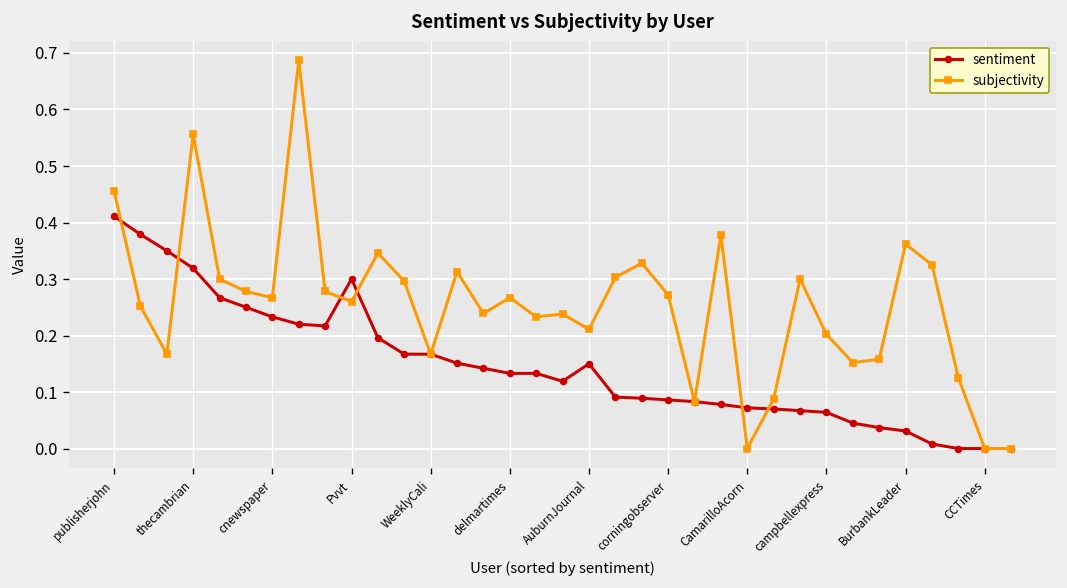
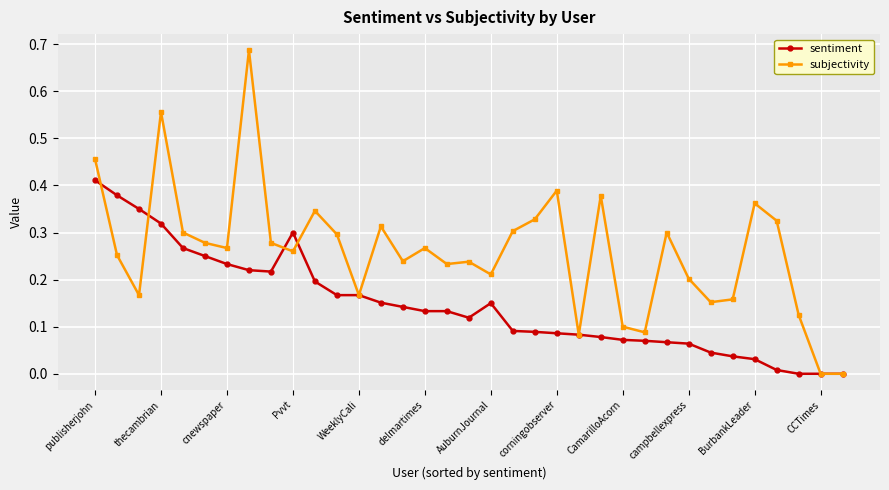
  {
    "sentiment": {
      "publisherjohn": 0.41,
      "thecambrian": 0.32,
      "cnewspaper": 0.23,
      "Pvvt": 0.30,
      "delmartimes": 0.13,
      "AuburnJournal": 0.15,
      "corningobserver": 0.09,
      "CamarilloAcorn": 0.07,
      "campbellexpress": 0.06,
      "BurbankLeader": 0.03
    },
    "subjectivity": {
      "publisherjohn": 0.46,
      "thecambrian": 0.56,
      "cnewspaper": 0.27,
      "Pvvt": 0.26,
      "delmartimes": 0.27,
      "AuburnJournal": 0.21,
-     "corningobserver": 0.27,
-     "CamarilloAcorn": 0.0,
+     "corningobserver": 0.39,
+     "CamarilloAcorn": 0.1,
      "campbellexpress": 0.20,
      "BurbankLeader": 0.36
    }
  }
